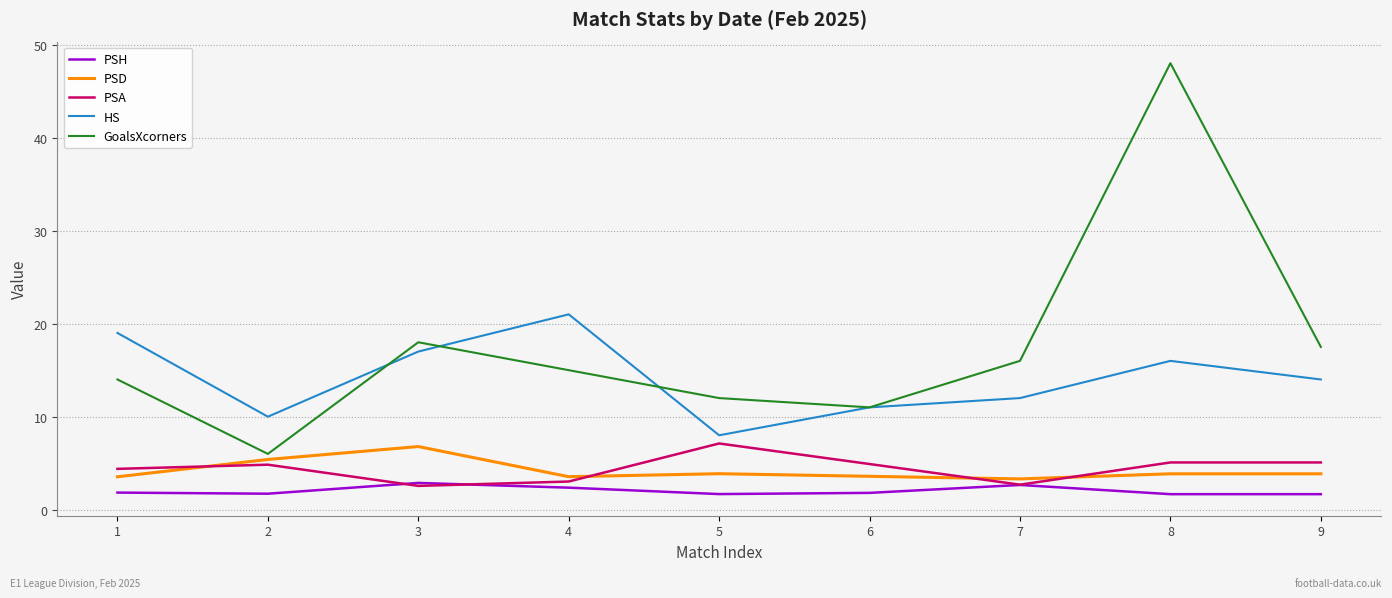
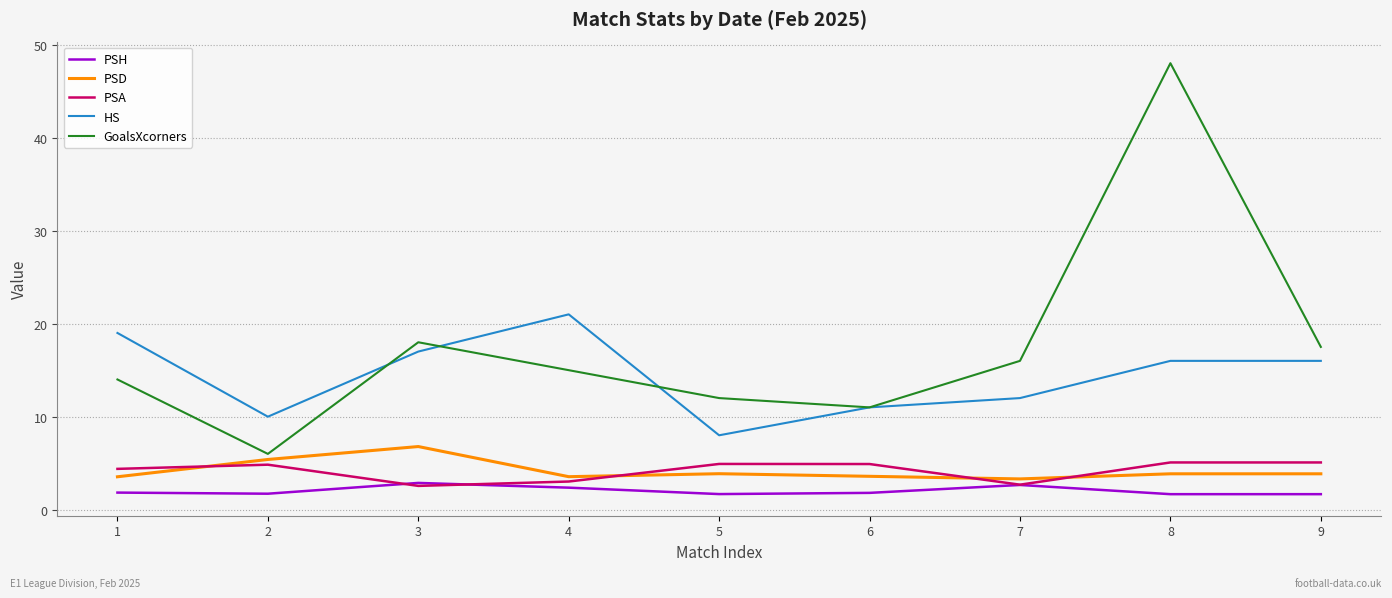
  {
    "PSH": {
      "1": 2,
      "2": 2,
      "3": 3,
      "4": 2,
      "5": 2,
      "6": 2,
      "8": 2,
      "9": 2
    },
    "PSD": {
      "1": 4,
      "2": 5,
      "3": 7,
      "4": 4,
      "5": 4,
      "6": 4,
      "7": 3,
      "8": 4,
      "9": 4
    },
    "PSA": {
      "1": 4,
      "2": 5,
      "3": 3,
      "4": 3,
-     "5": 7,
+     "5": 5,
      "6": 5,
      "8": 5,
      "9": 5
    },
    "HS": {
      "1": 19,
      "2": 10,
      "3": 17,
      "4": 21,
      "5": 8,
      "7": 12,
      "8": 16,
-     "9": 14
+     "9": 16
    },
    "GoalsXcorners": {
      "1": 14,
      "2": 6,
      "3": 18,
      "4": 15,
      "5": 12,
      "7": 16,
      "8": 48,
      "9": 18
    }
  }
